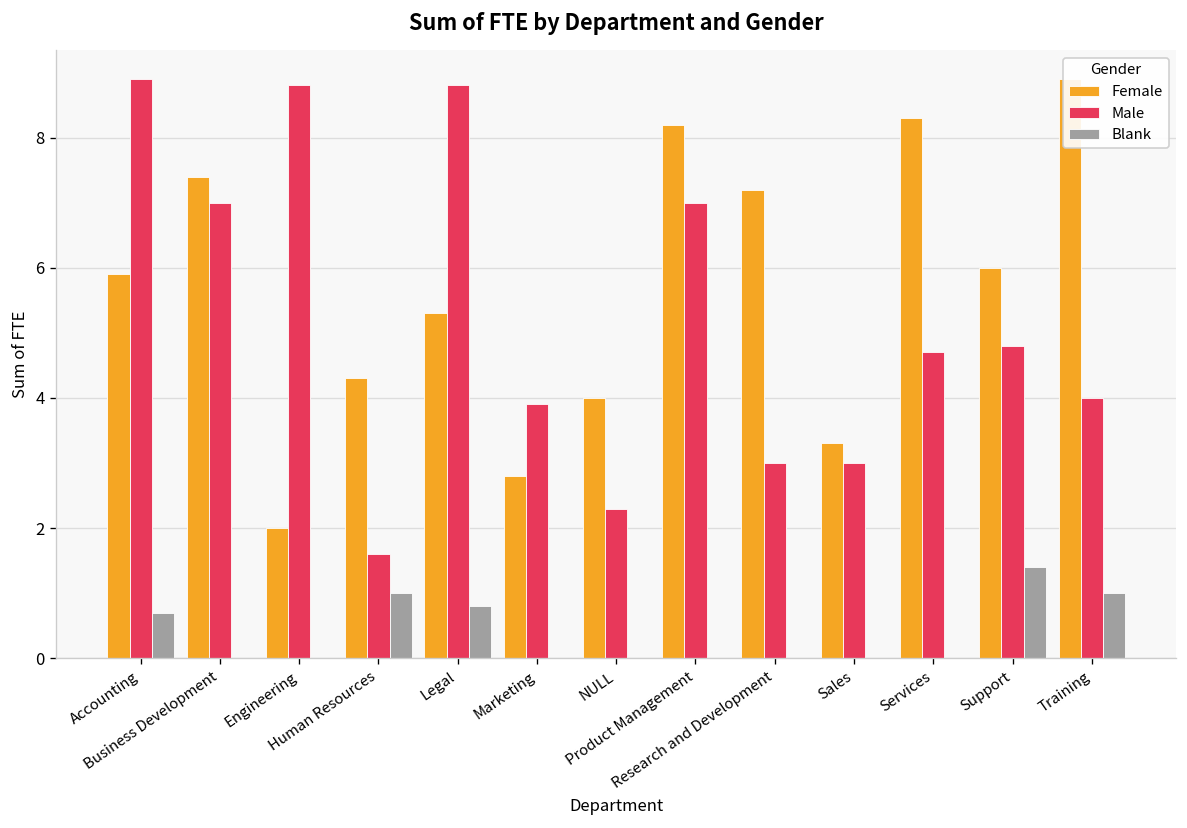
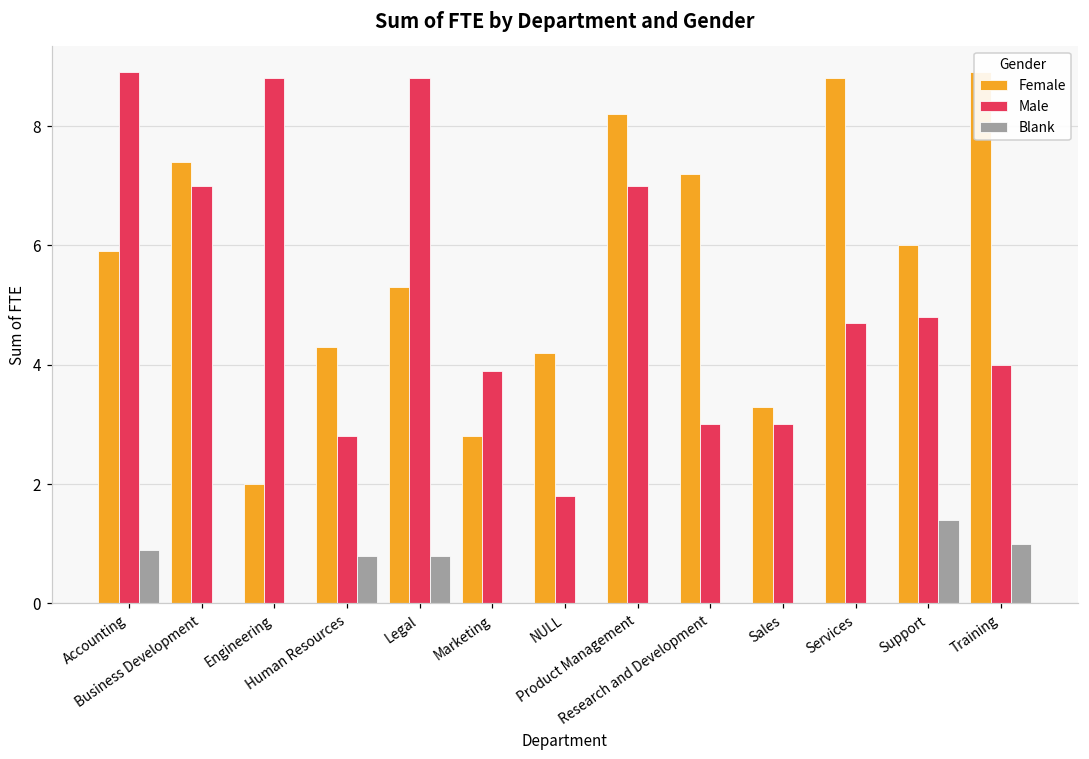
  {
    "Female": {
      "Accounting": 5.9,
      "Business Development": 7.4,
      "Engineering": 2.0,
      "Human Resources": 4.3,
      "Legal": 5.3,
      "Marketing": 2.8,
-     "NULL": 4.0,
+     "NULL": 4.2,
      "Product Management": 8.2,
      "Research and Development": 7.2,
      "Sales": 3.3,
-     "Services": 8.3,
+     "Services": 8.8,
      "Support": 6.0
    },
    "Male": {
      "Accounting": 8.9,
      "Business Development": 7.0,
      "Engineering": 8.8,
-     "Human Resources": 1.6,
+     "Human Resources": 2.8,
      "Legal": 8.8,
      "Marketing": 3.9,
-     "NULL": 2.3,
+     "NULL": 1.8,
      "Product Management": 7.0,
      "Research and Development": 3.0,
      "Sales": 3.0,
      "Services": 4.7,
      "Support": 4.8,
      "Training": 4.0
    },
    "Blank": {
-     "Accounting": 0.7,
+     "Accounting": 0.9,
      "Business Development": 0.0,
      "Engineering": 0.0,
-     "Human Resources": 1.0,
+     "Human Resources": 0.8,
      "Legal": 0.8,
      "Marketing": 0.0,
      "NULL": 0.0,
      "Product Management": 0.0,
      "Research and Development": 0.0,
      "Sales": 0.0,
      "Services": 0.0,
      "Support": 1.4,
      "Training": 1.0
    }
  }
